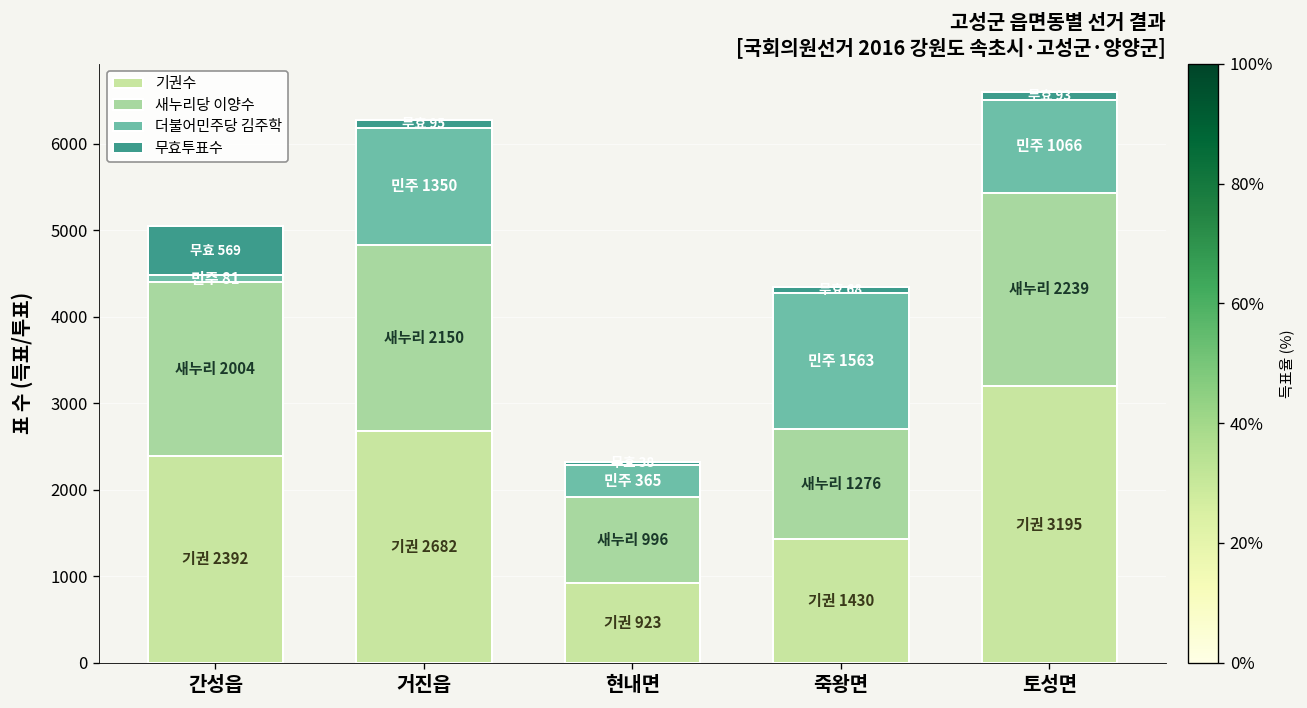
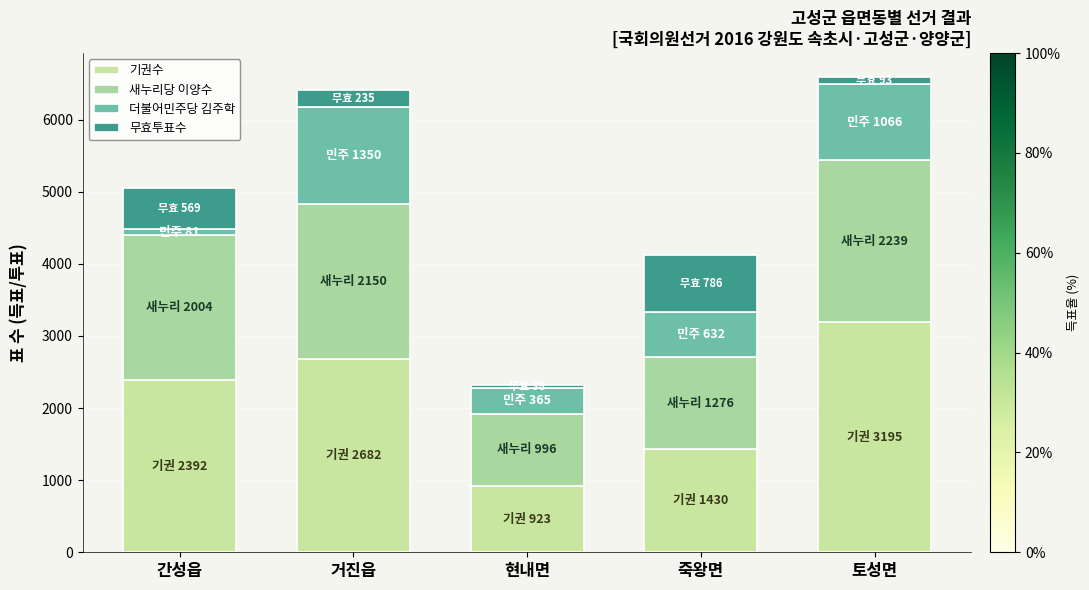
  {
    "더불어민주당 김주학": {
      "간성읍": 81,
      "거진읍": 1350,
      "현내면": 365,
-     "죽왕면": 1563,
+     "죽왕면": 632,
      "토성면": 1066
    },
    "무효투표수": {
-     "거진읍": 100,
+     "거진읍": 200,
      "현내면": 0,
-     "죽왕면": 100,
+     "죽왕면": 800,
      "토성면": 100
    }
  }
